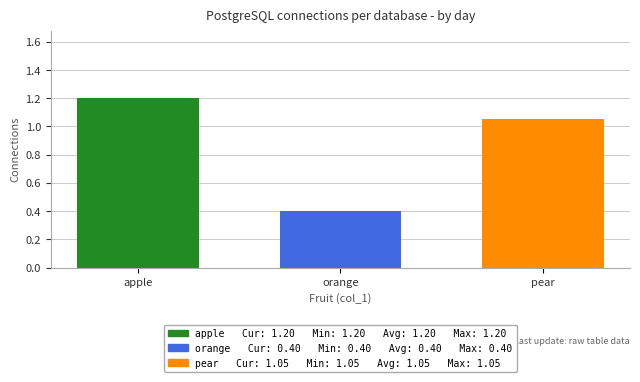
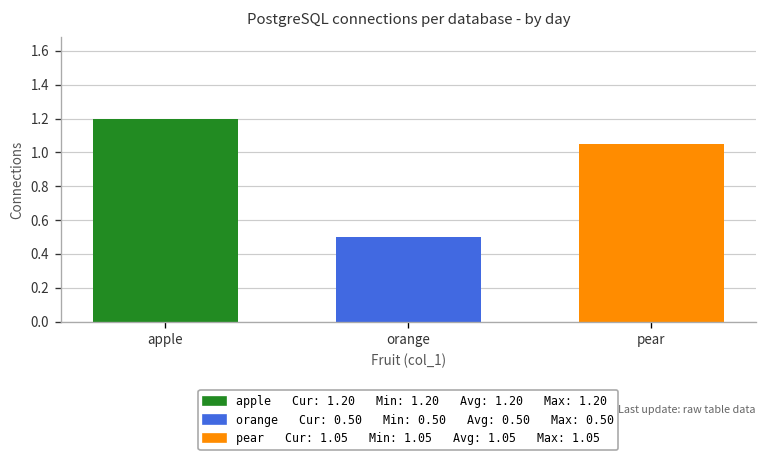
  {
    "apple": 1.2,
-   "orange": 0.4,
+   "orange": 0.5,
    "pear": 1.05
  }
